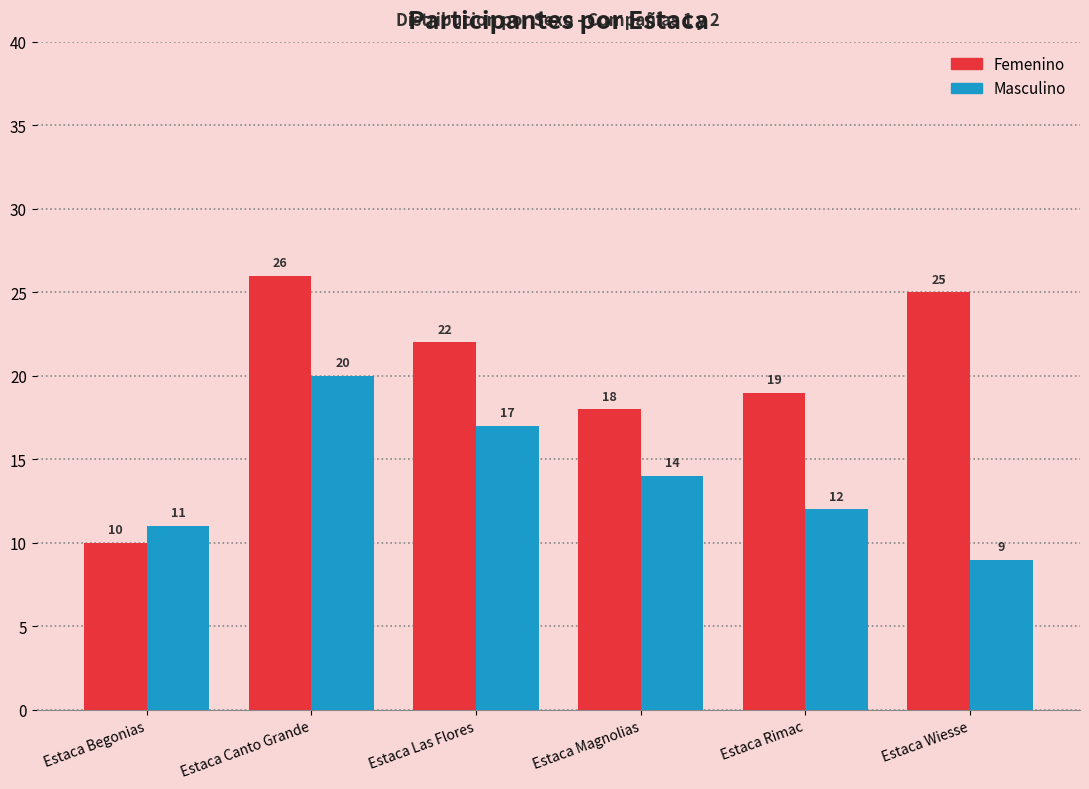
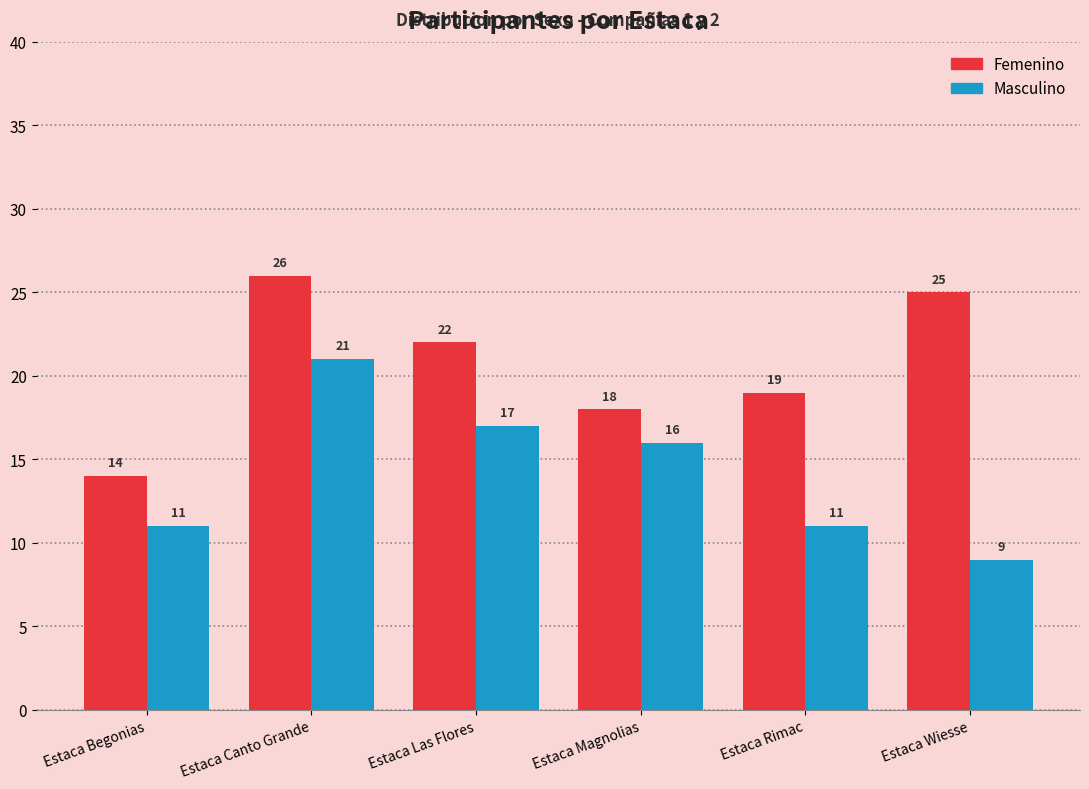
  {
    "Femenino": {
-     "Estaca Begonias": 10,
+     "Estaca Begonias": 14,
      "Estaca Canto Grande": 26,
      "Estaca Las Flores": 22,
      "Estaca Magnolias": 18,
      "Estaca Rimac": 19,
      "Estaca Wiesse": 25
    },
    "Masculino": {
      "Estaca Begonias": 11,
-     "Estaca Canto Grande": 20,
+     "Estaca Canto Grande": 21,
      "Estaca Las Flores": 17,
-     "Estaca Magnolias": 14,
-     "Estaca Rimac": 12,
+     "Estaca Magnolias": 16,
+     "Estaca Rimac": 11,
      "Estaca Wiesse": 9
    }
  }
